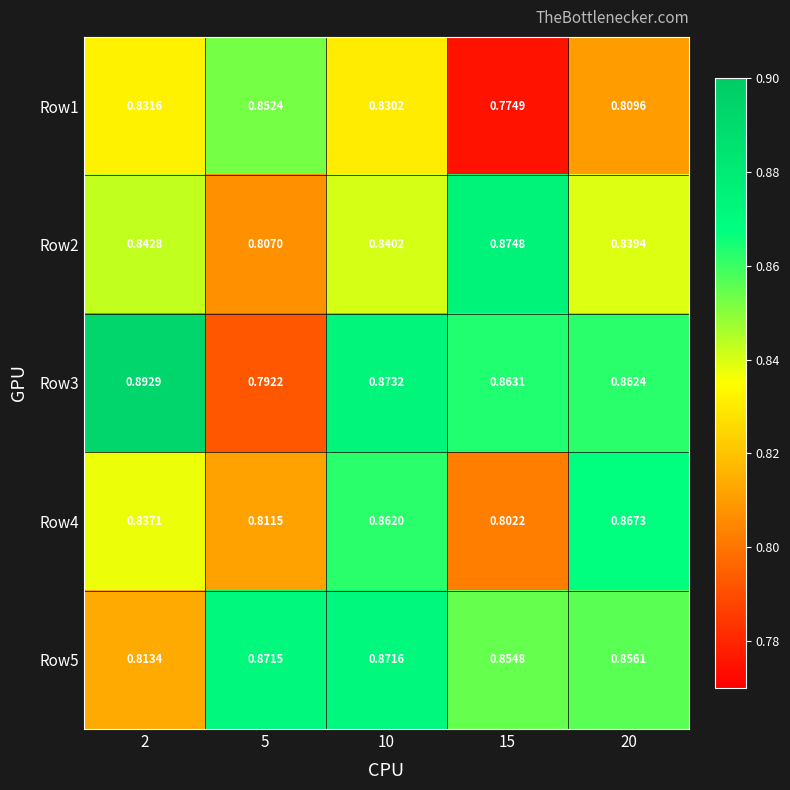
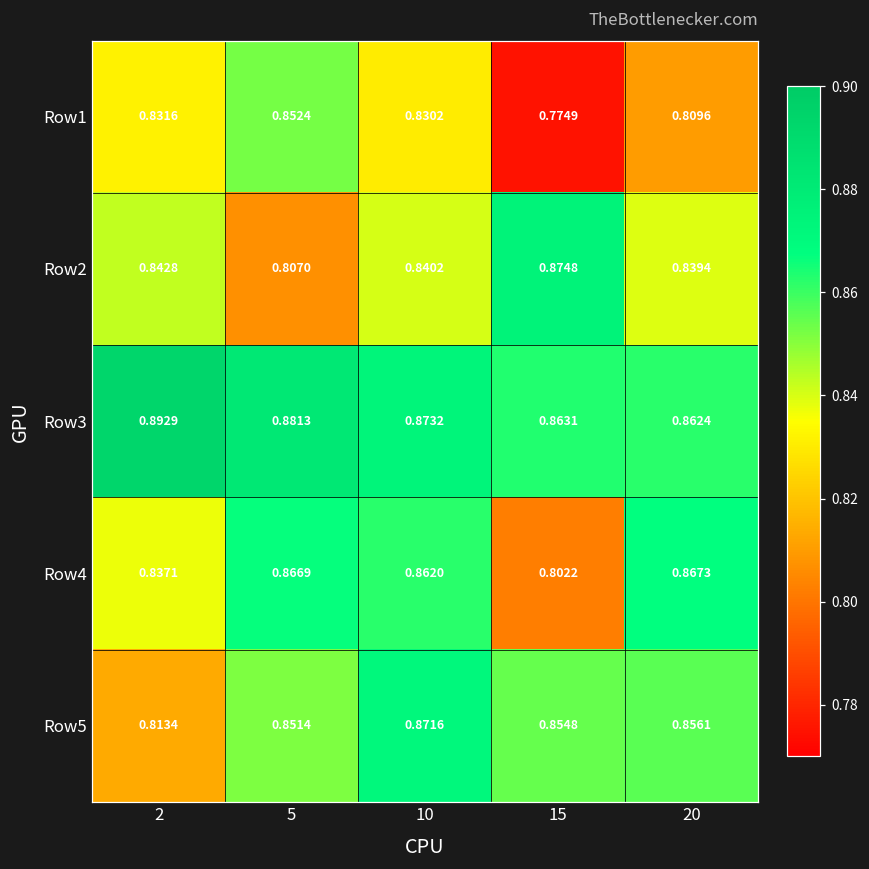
  {
    "Row1": {
      "2": 0.8316,
      "5": 0.8524,
      "10": 0.8302,
      "15": 0.7749,
      "20": 0.8096
    },
    "Row2": {
      "2": 0.8428,
      "5": 0.8070,
      "10": 0.8402,
      "15": 0.8748,
      "20": 0.8394
    },
    "Row3": {
      "2": 0.8929,
-     "5": 0.7922,
+     "5": 0.8813,
      "10": 0.8732,
      "15": 0.8631,
      "20": 0.8624
    },
    "Row4": {
      "2": 0.8371,
-     "5": 0.8115,
+     "5": 0.8669,
      "10": 0.8620,
      "15": 0.8022,
      "20": 0.8673
    },
    "Row5": {
      "2": 0.8134,
-     "5": 0.8715,
+     "5": 0.8514,
      "10": 0.8716,
      "15": 0.8548,
      "20": 0.8561
    }
  }
